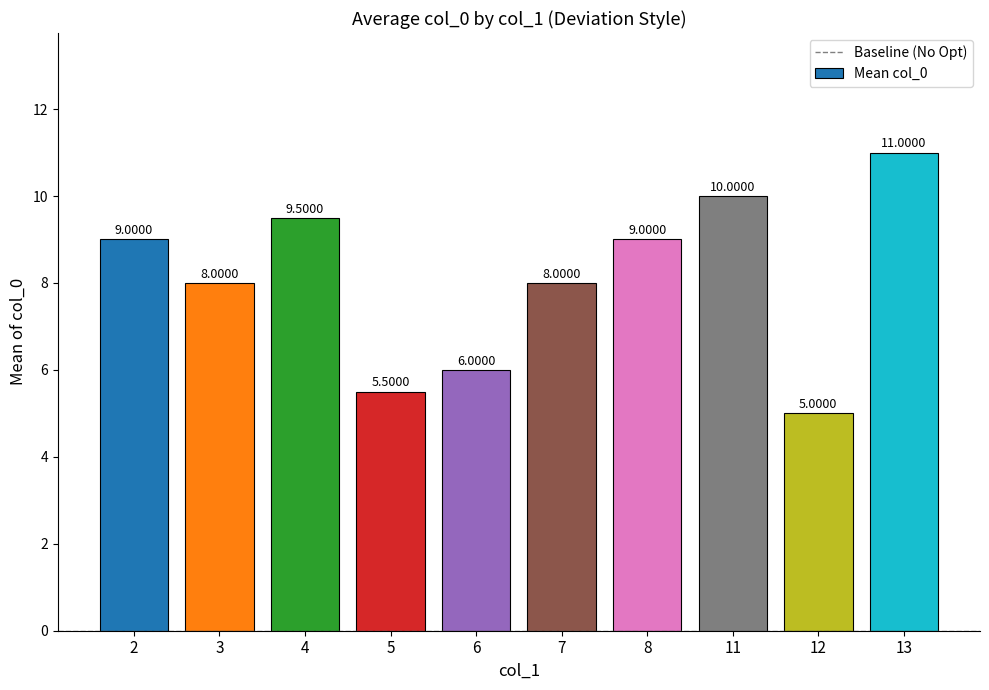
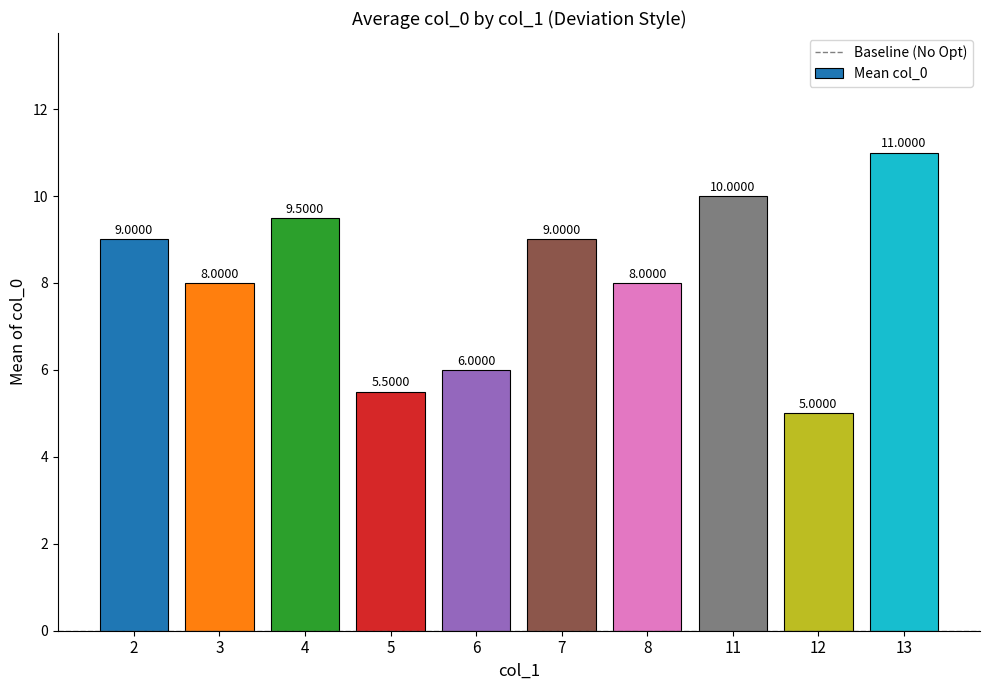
  {
    "2": 9.0000,
    "3": 8.0000,
    "4": 9.5000,
    "5": 5.5000,
    "6": 6.0000,
-   "7": 8.0000,
-   "8": 9.0000,
+   "7": 9.0000,
+   "8": 8.0000,
    "11": 10.0000,
    "12": 5.0000,
    "13": 11.0000
  }
